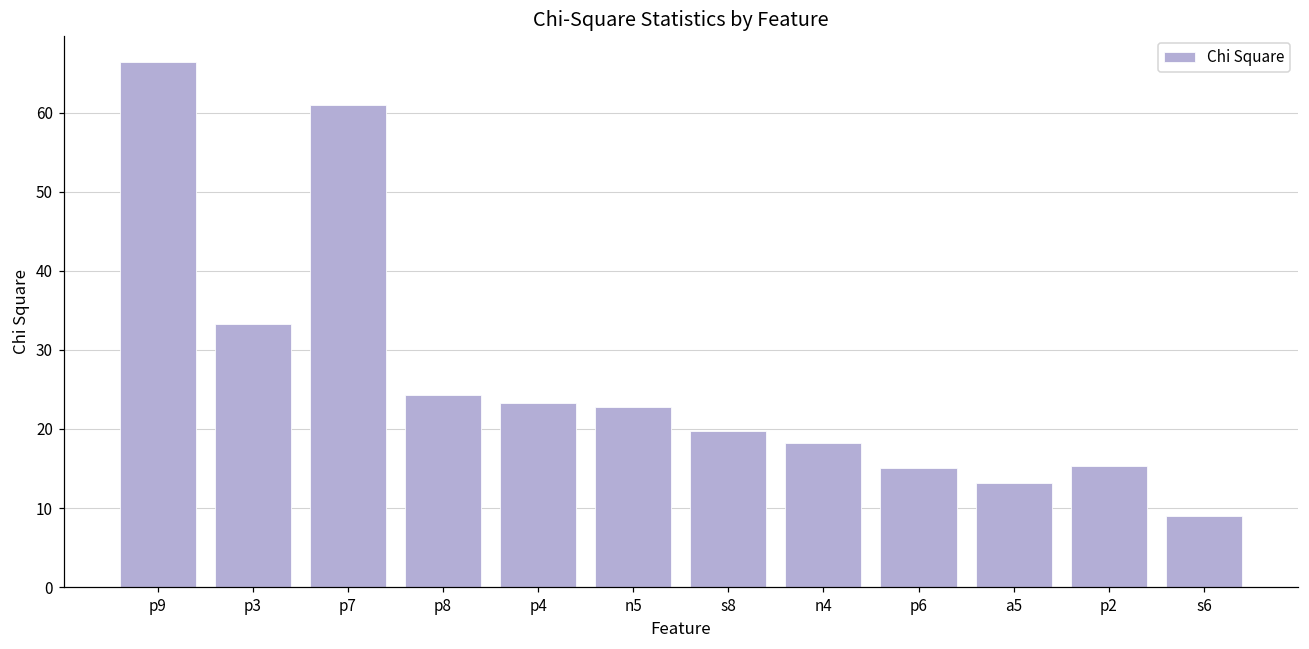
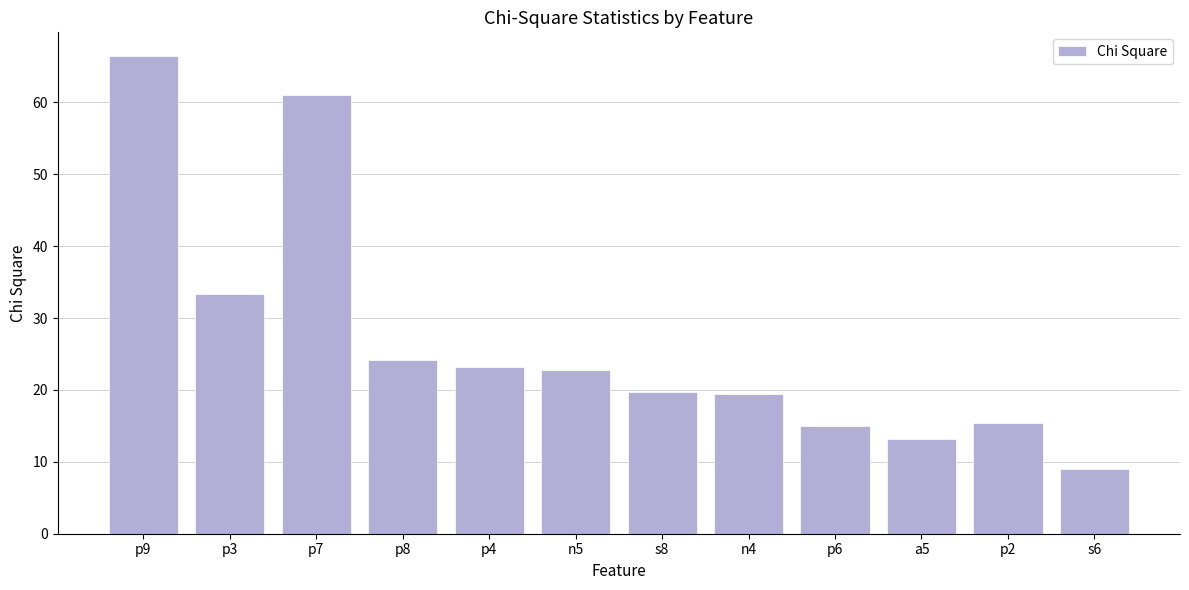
  {
    "p9": 66,
    "p3": 33,
    "p7": 61,
    "p8": 24,
    "p4": 23,
    "n5": 23,
    "s8": 20,
-   "n4": 18,
+   "n4": 19,
    "p6": 15,
    "a5": 13,
    "p2": 15,
    "s6": 9
  }
